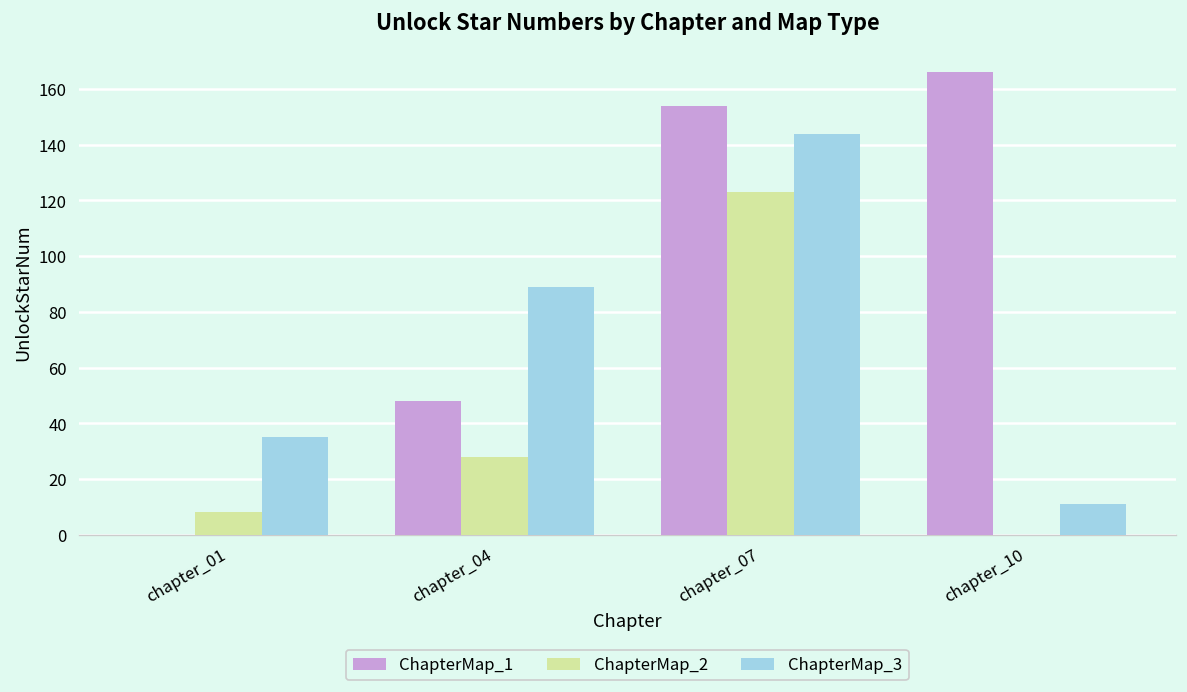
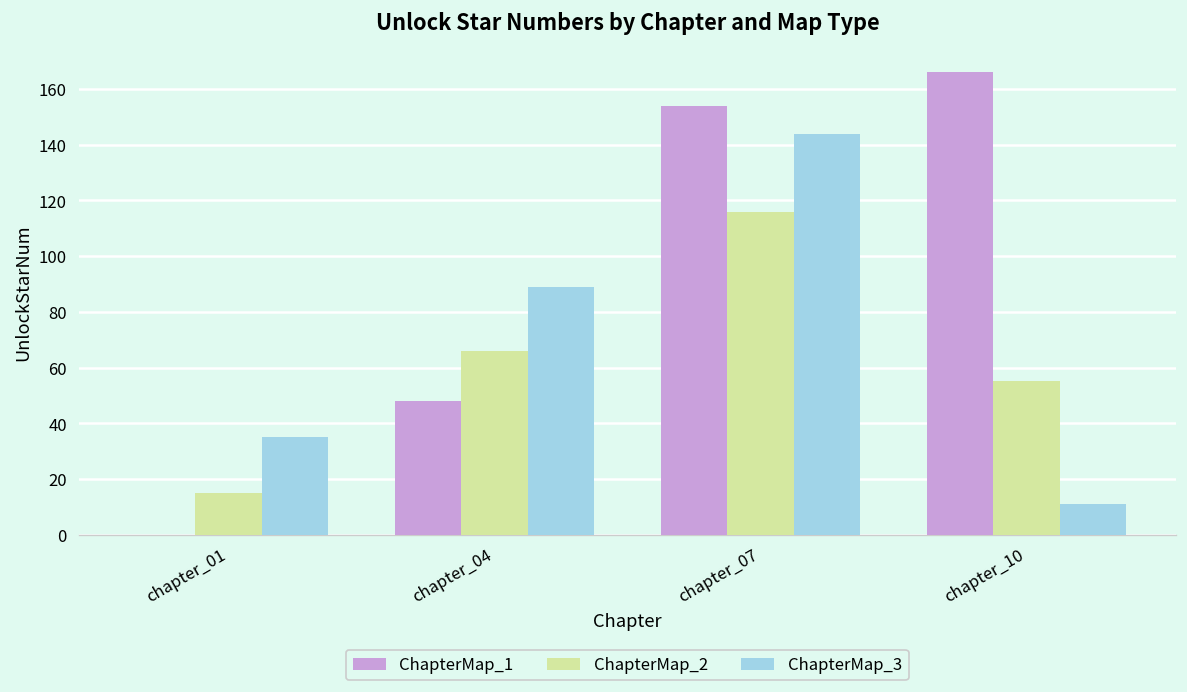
  {
    "ChapterMap_1": {
      "chapter_01": 0,
      "chapter_04": 48,
      "chapter_07": 154,
      "chapter_10": 166
    },
    "ChapterMap_2": {
-     "chapter_01": 8,
-     "chapter_04": 28,
-     "chapter_07": 123,
-     "chapter_10": 0
+     "chapter_01": 15,
+     "chapter_04": 66,
+     "chapter_07": 116,
+     "chapter_10": 55
    },
    "ChapterMap_3": {
      "chapter_01": 35,
      "chapter_04": 89,
      "chapter_07": 144,
      "chapter_10": 11
    }
  }
